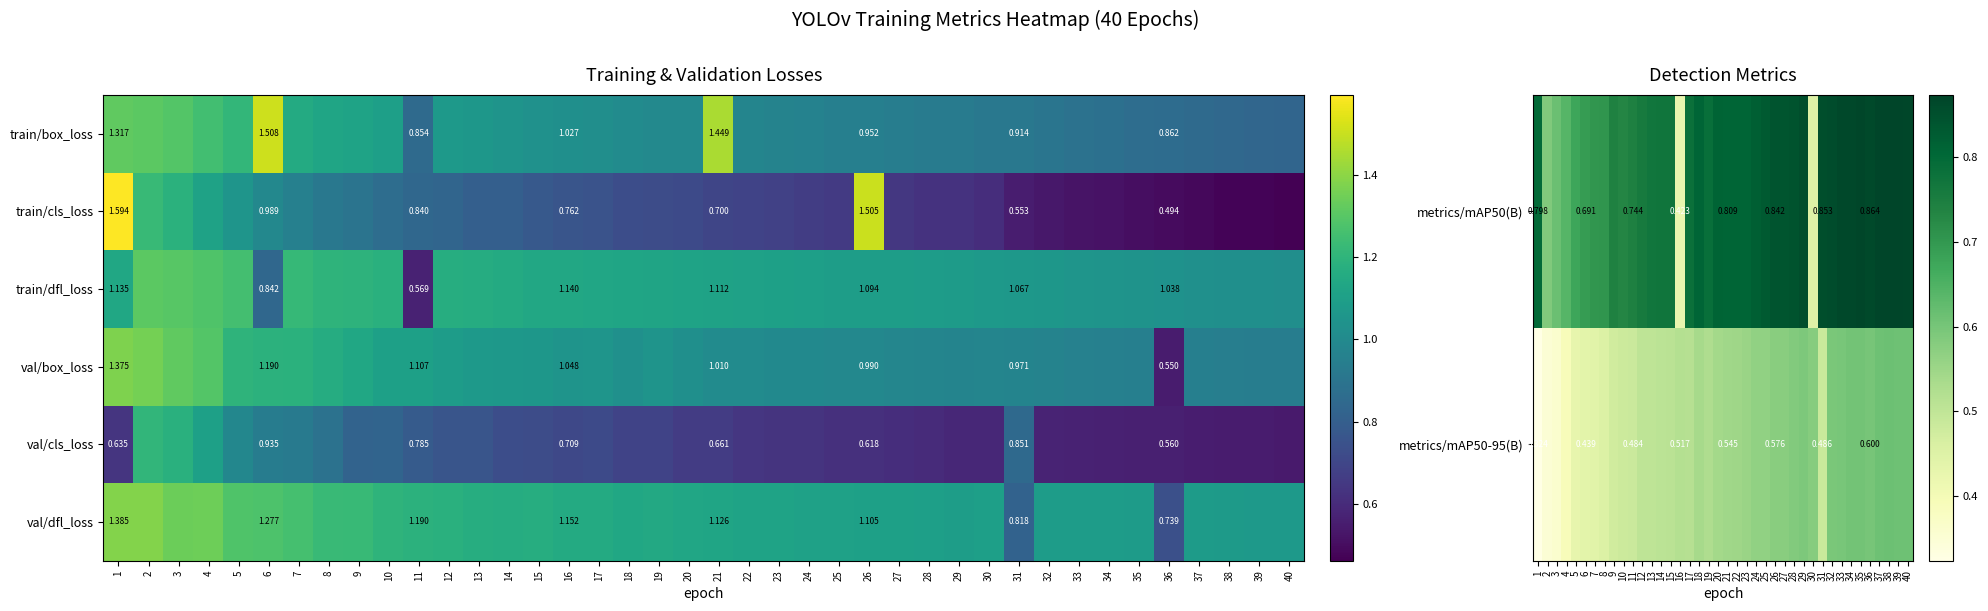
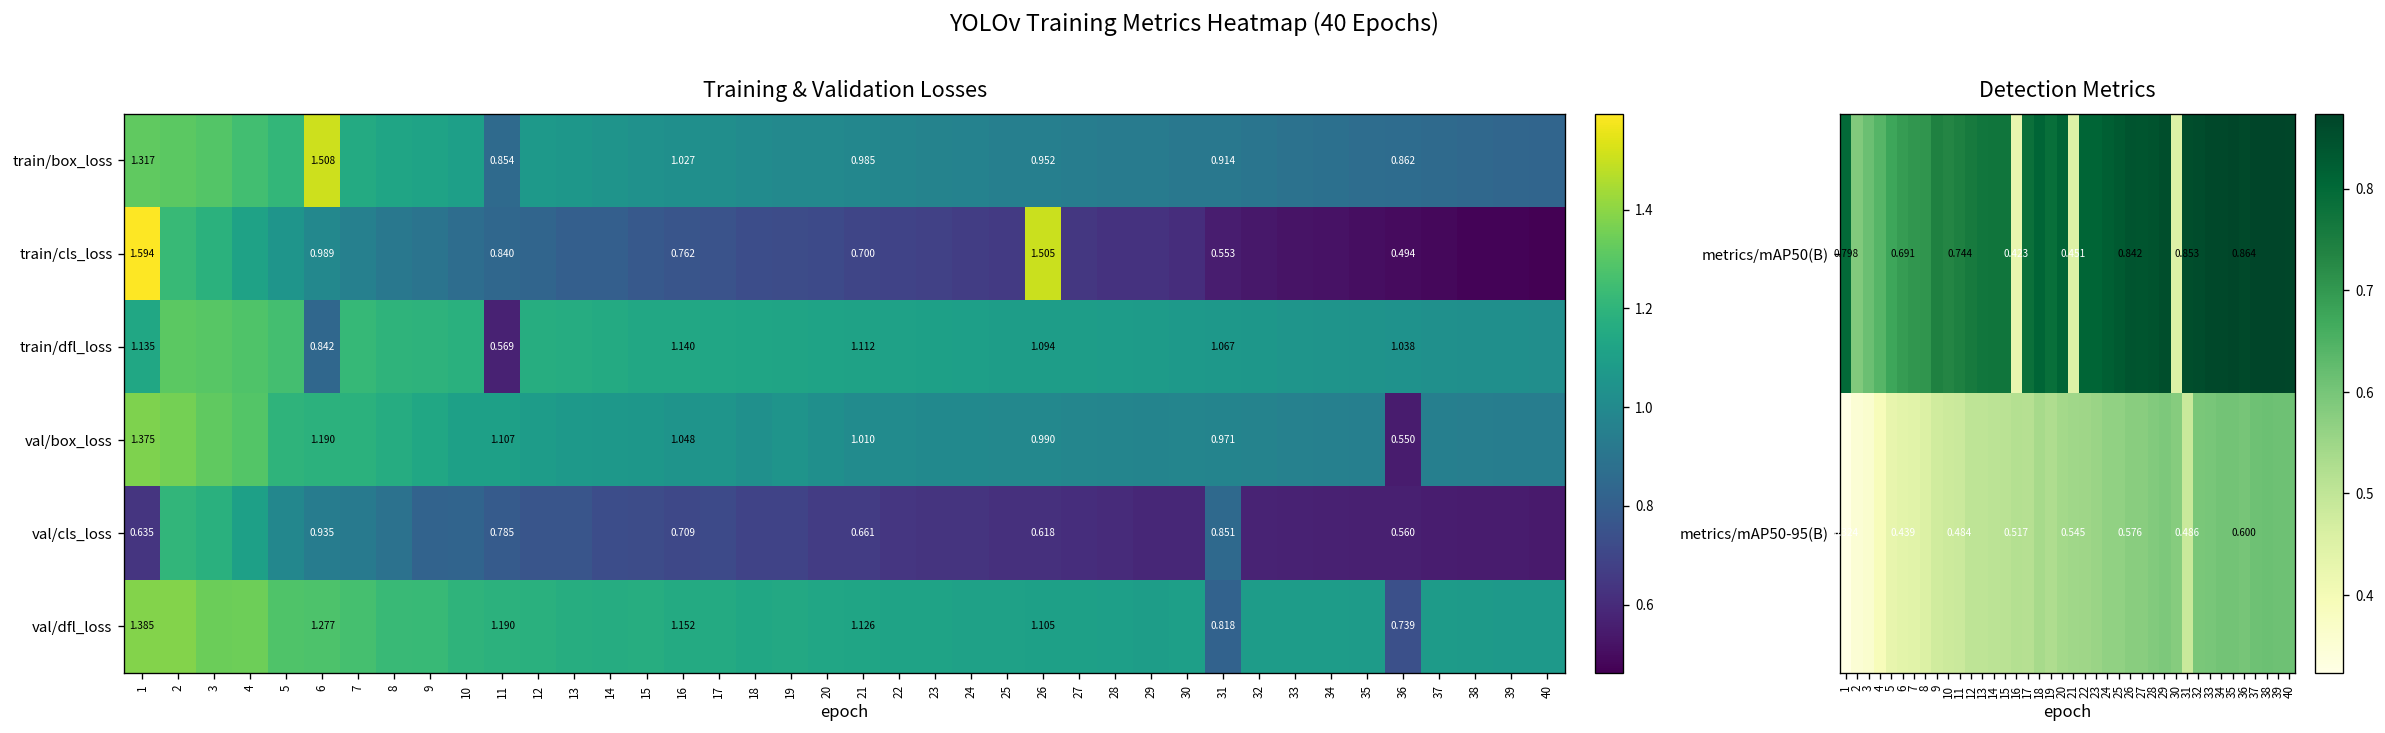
  {
    "Training & Validation Losses": {
      "train/box_loss": {
        "1": 1.317,
        "6": 1.508,
        "11": 0.854,
        "16": 1.027,
-       "21": 1.449,
+       "21": 0.985,
        "26": 0.952,
        "31": 0.914,
        "36": 0.862
      },
      "train/cls_loss": {
        "1": 1.594,
        "6": 0.989,
        "11": 0.840,
        "16": 0.762,
        "21": 0.700,
        "26": 1.505,
        "31": 0.553,
        "36": 0.494
      },
      "train/dfl_loss": {
        "1": 1.135,
        "6": 0.842,
        "11": 0.569,
        "16": 1.140,
        "21": 1.112,
        "26": 1.094,
        "31": 1.067,
        "36": 1.038
      },
      "val/box_loss": {
        "1": 1.375,
        "6": 1.190,
        "11": 1.107,
        "16": 1.048,
        "21": 1.010,
        "26": 0.990,
        "31": 0.971,
        "36": 0.550
      },
      "val/cls_loss": {
        "1": 0.635,
        "6": 0.935,
        "11": 0.785,
        "16": 0.709,
        "21": 0.661,
        "26": 0.618,
        "31": 0.851,
        "36": 0.560
      },
      "val/dfl_loss": {
        "1": 1.385,
        "6": 1.277,
        "11": 1.190,
        "16": 1.152,
        "21": 1.126,
        "26": 1.105,
        "31": 0.818,
        "36": 0.739
      }
    },
    "Detection Metrics": {
      "metrics/mAP50(B)": {
        "1": 0.798,
        "6": 0.691,
        "11": 0.744,
        "16": 0.423,
-       "21": 0.809,
+       "21": 0.451,
        "26": 0.842,
        "31": 0.853,
        "36": 0.864
      },
      "metrics/mAP50-95(B)": {
        "6": 0.439,
        "11": 0.484,
        "16": 0.517,
        "21": 0.545,
        "26": 0.576,
        "31": 0.486,
        "36": 0.600
      }
    }
  }
